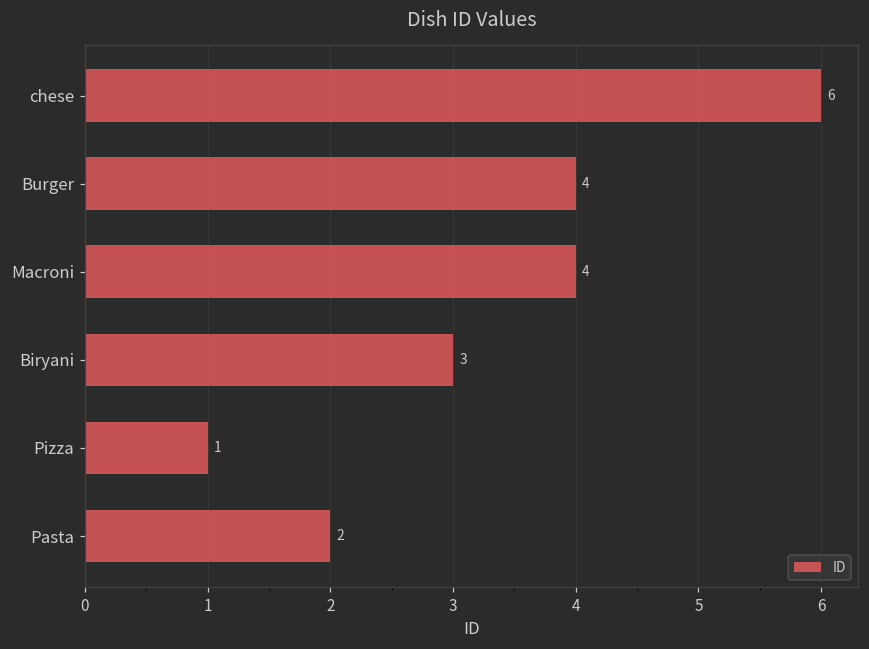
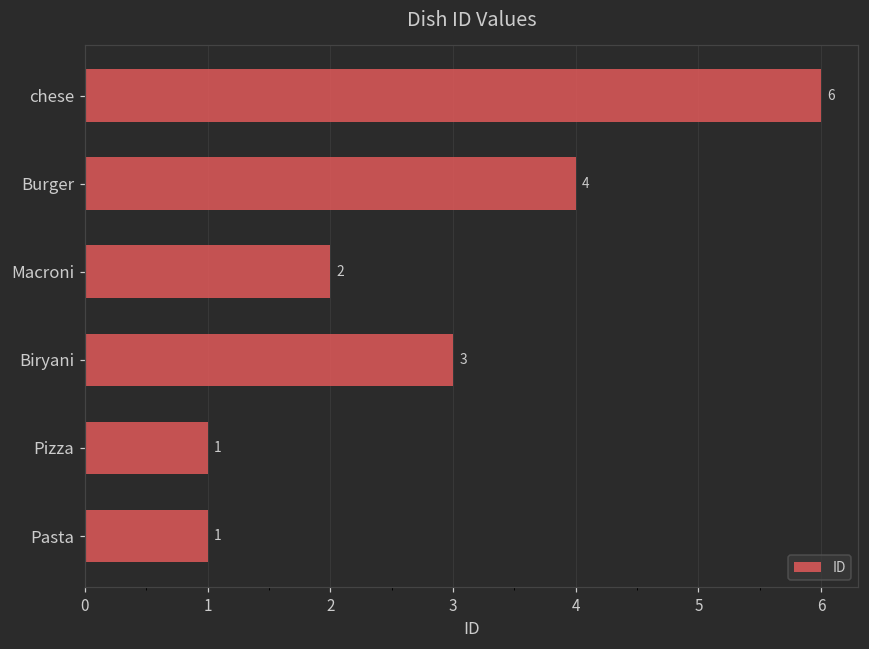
  {
    "chese": 6,
    "Burger": 4,
-   "Macroni": 4,
+   "Macroni": 2,
    "Biryani": 3,
    "Pizza": 1,
-   "Pasta": 2
+   "Pasta": 1
  }
